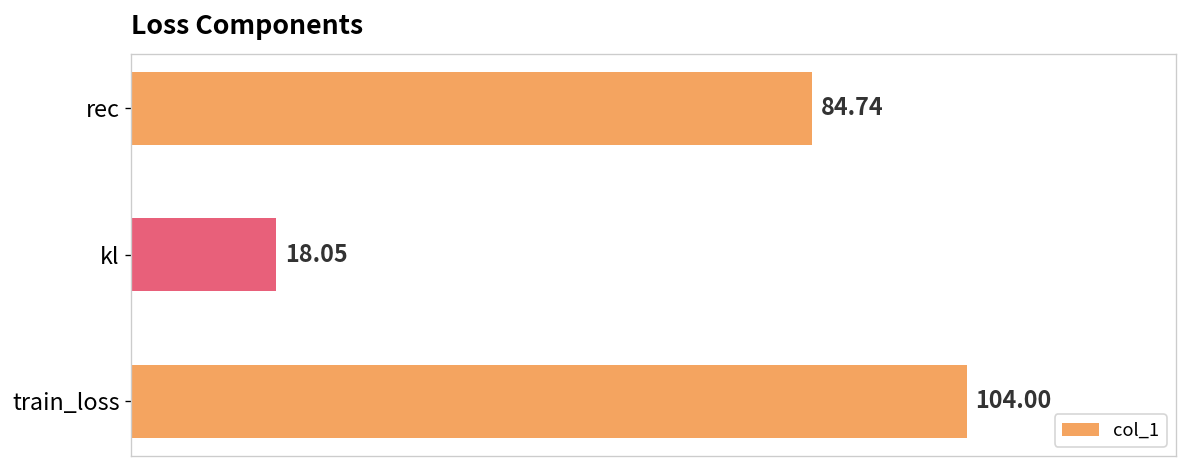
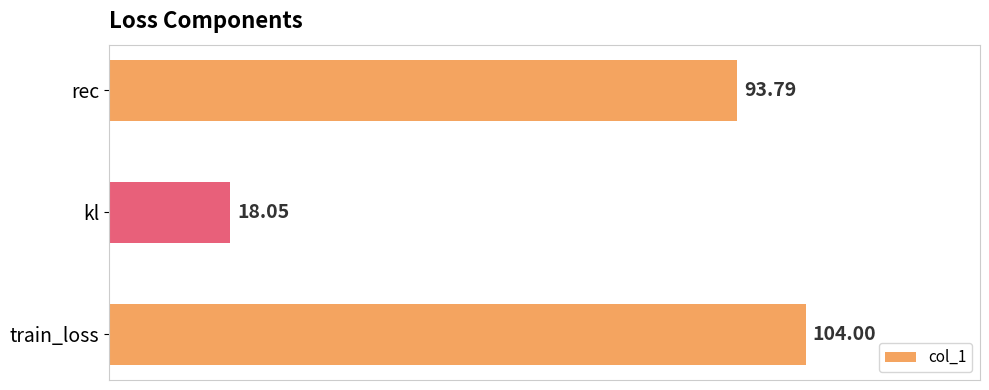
  {
-   "rec": 84.74,
+   "rec": 93.79,
    "kl": 18.05,
    "train_loss": 104.00
  }
